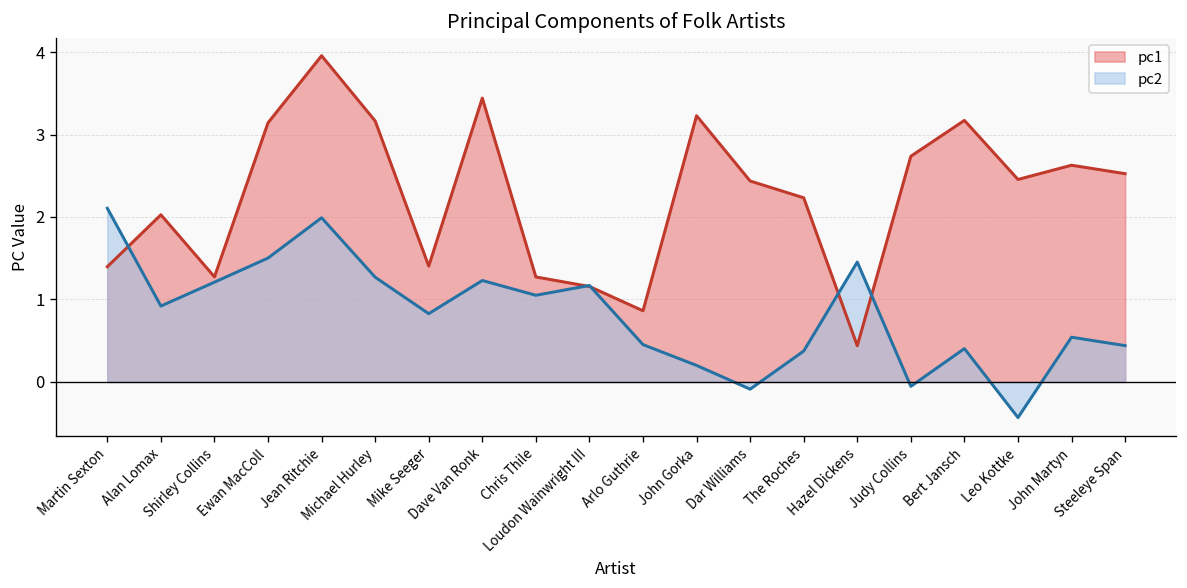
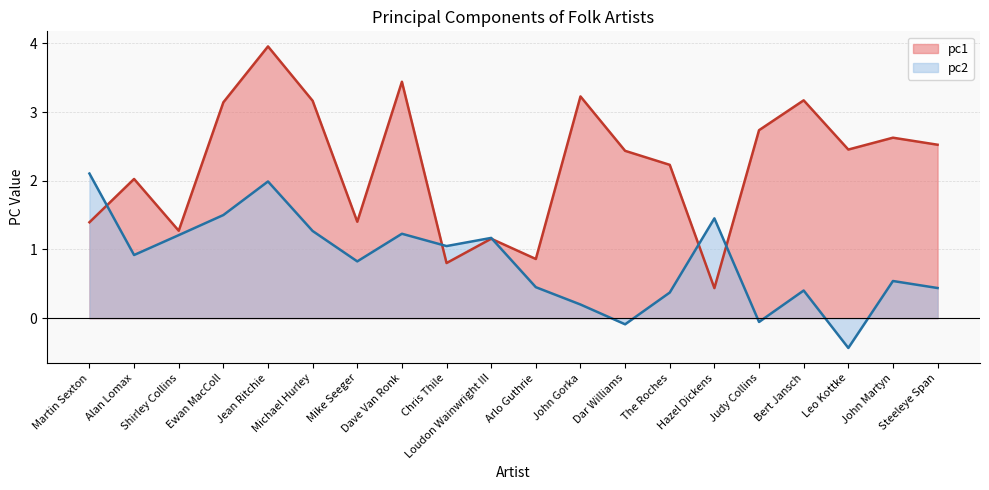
  {
    "pc1": {
      "Martin Sexton": 1.4,
      "Alan Lomax": 2.0,
      "Shirley Collins": 1.3,
      "Ewan MacColl": 3.1,
      "Jean Ritchie": 4.0,
      "Michael Hurley": 3.2,
      "Mike Seeger": 1.4,
      "Dave Van Ronk": 3.4,
-     "Chris Thile": 1.3,
+     "Chris Thile": 0.8,
      "Arlo Guthrie": 0.9,
      "John Gorka": 3.2,
      "Dar Williams": 2.4,
      "The Roches": 2.2,
      "Hazel Dickens": 0.4,
      "Judy Collins": 2.7,
      "Bert Jansch": 3.2,
      "Leo Kottke": 2.5,
      "John Martyn": 2.6,
      "Steeleye Span": 2.5
    }
  }
